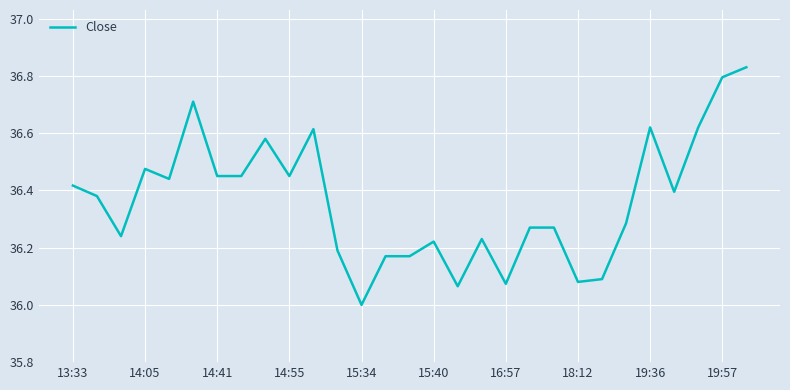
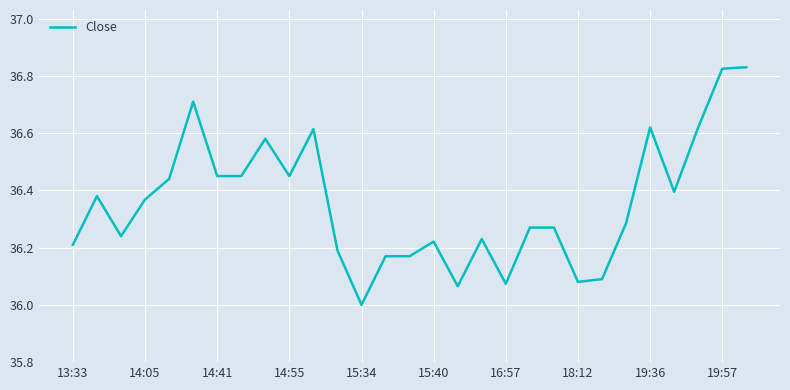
  {
-   "13:33": 36.42,
-   "14:05": 36.47,
+   "13:33": 36.21,
+   "14:05": 36.37,
    "14:41": 36.45,
    "14:55": 36.45,
    "15:34": 36.00,
    "15:40": 36.22,
    "16:57": 36.07,
    "18:12": 36.08,
    "19:36": 36.62,
-   "19:57": 36.79
+   "19:57": 36.82
  }
